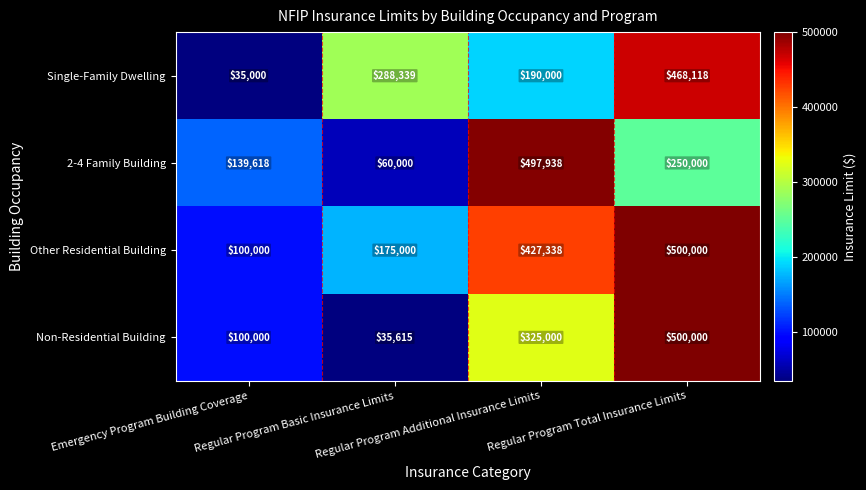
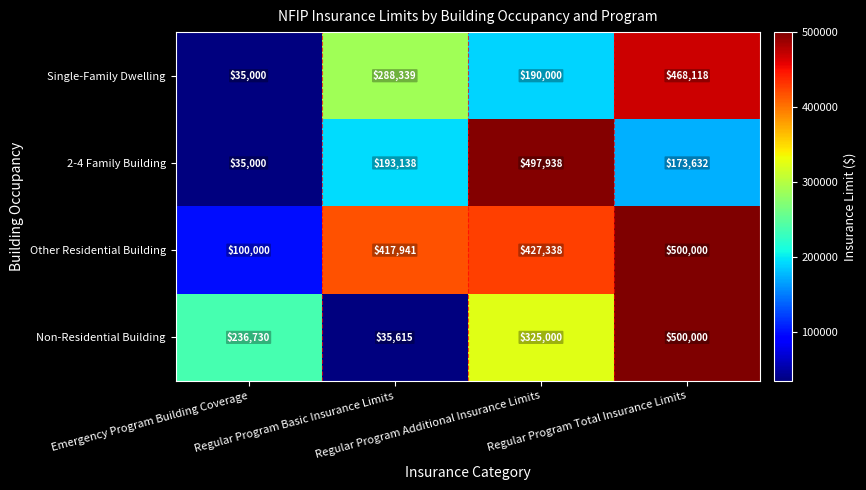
  {
    "2-4 Family Building": {
-     "Emergency Program Building Coverage": "$139,618",
-     "Regular Program Basic Insurance Limits": "$60,000",
-     "Regular Program Total Insurance Limits": "$250,000"
+     "Emergency Program Building Coverage": "$35,000",
+     "Regular Program Basic Insurance Limits": "$193,138",
+     "Regular Program Total Insurance Limits": "$173,632"
    },
    "Other Residential Building": {
-     "Regular Program Basic Insurance Limits": "$175,000"
+     "Regular Program Basic Insurance Limits": "$417,941"
    },
    "Non-Residential Building": {
-     "Emergency Program Building Coverage": "$100,000"
+     "Emergency Program Building Coverage": "$236,730"
    }
  }
